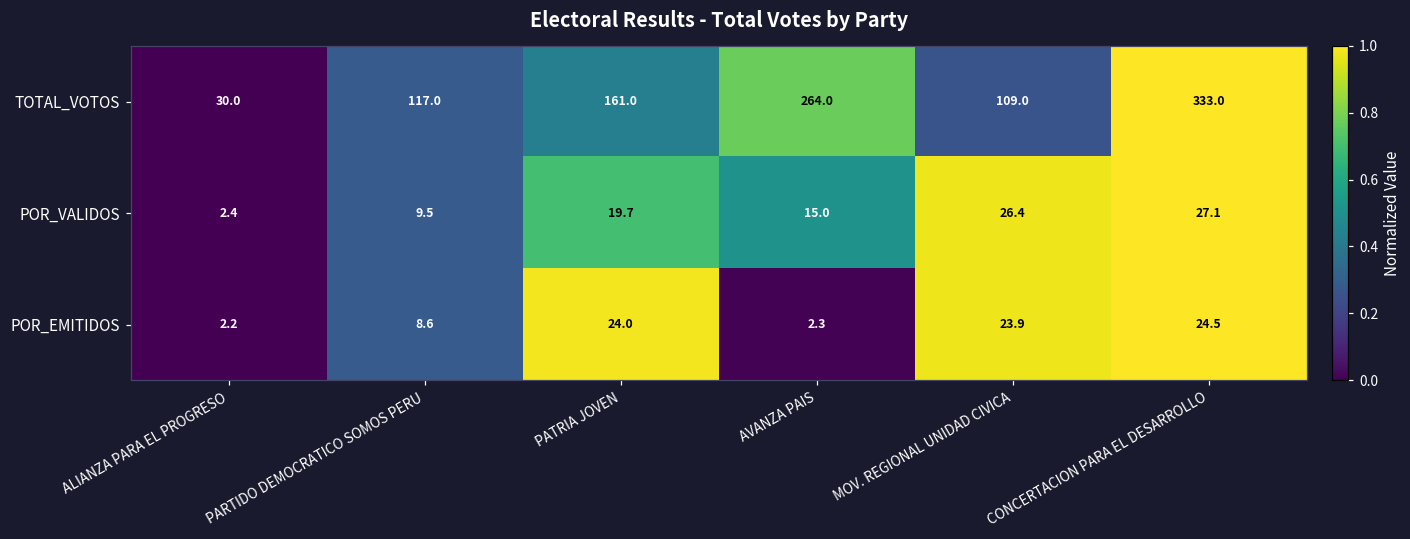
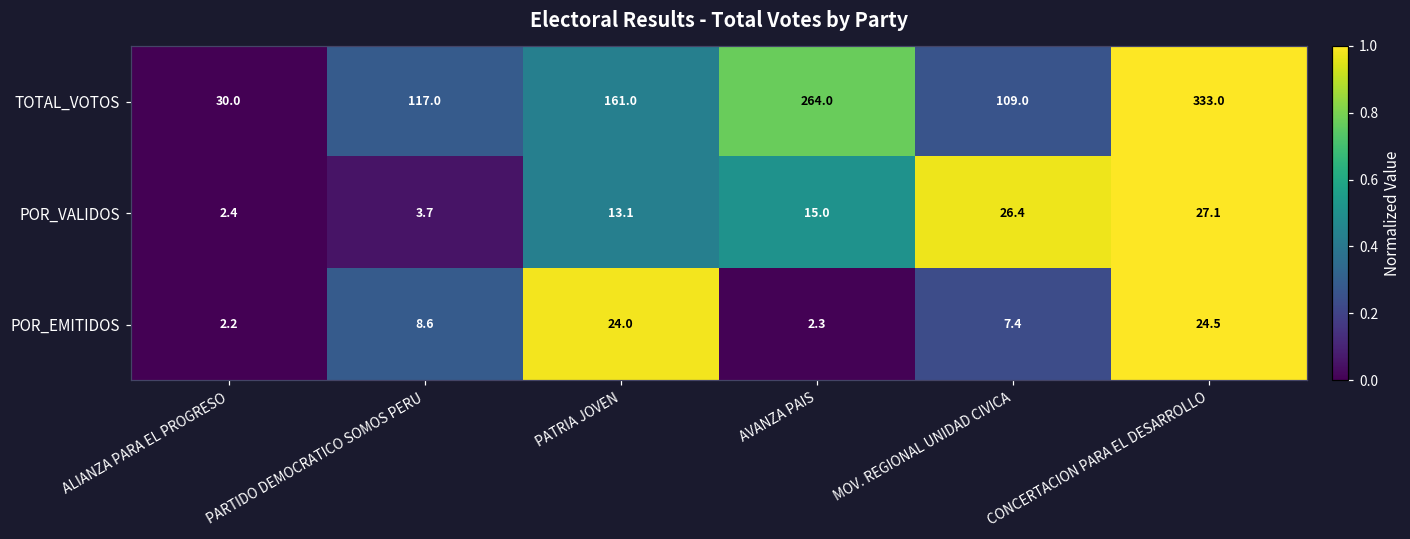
  {
    "TOTAL_VOTOS": {
      "ALIANZA PARA EL PROGRESO": 30.0,
      "PARTIDO DEMOCRATICO SOMOS PERU": 117.0,
      "PATRIA JOVEN": 161.0,
      "AVANZA PAIS": 264.0,
      "MOV. REGIONAL UNIDAD CIVICA": 109.0,
      "CONCERTACION PARA EL DESARROLLO": 333.0
    },
    "POR_VALIDOS": {
      "ALIANZA PARA EL PROGRESO": 2.4,
-     "PARTIDO DEMOCRATICO SOMOS PERU": 9.5,
-     "PATRIA JOVEN": 19.7,
+     "PARTIDO DEMOCRATICO SOMOS PERU": 3.7,
+     "PATRIA JOVEN": 13.1,
      "AVANZA PAIS": 15.0,
      "MOV. REGIONAL UNIDAD CIVICA": 26.4,
      "CONCERTACION PARA EL DESARROLLO": 27.1
    },
    "POR_EMITIDOS": {
      "ALIANZA PARA EL PROGRESO": 2.2,
      "PARTIDO DEMOCRATICO SOMOS PERU": 8.6,
      "PATRIA JOVEN": 24.0,
      "AVANZA PAIS": 2.3,
-     "MOV. REGIONAL UNIDAD CIVICA": 23.9,
+     "MOV. REGIONAL UNIDAD CIVICA": 7.4,
      "CONCERTACION PARA EL DESARROLLO": 24.5
    }
  }
